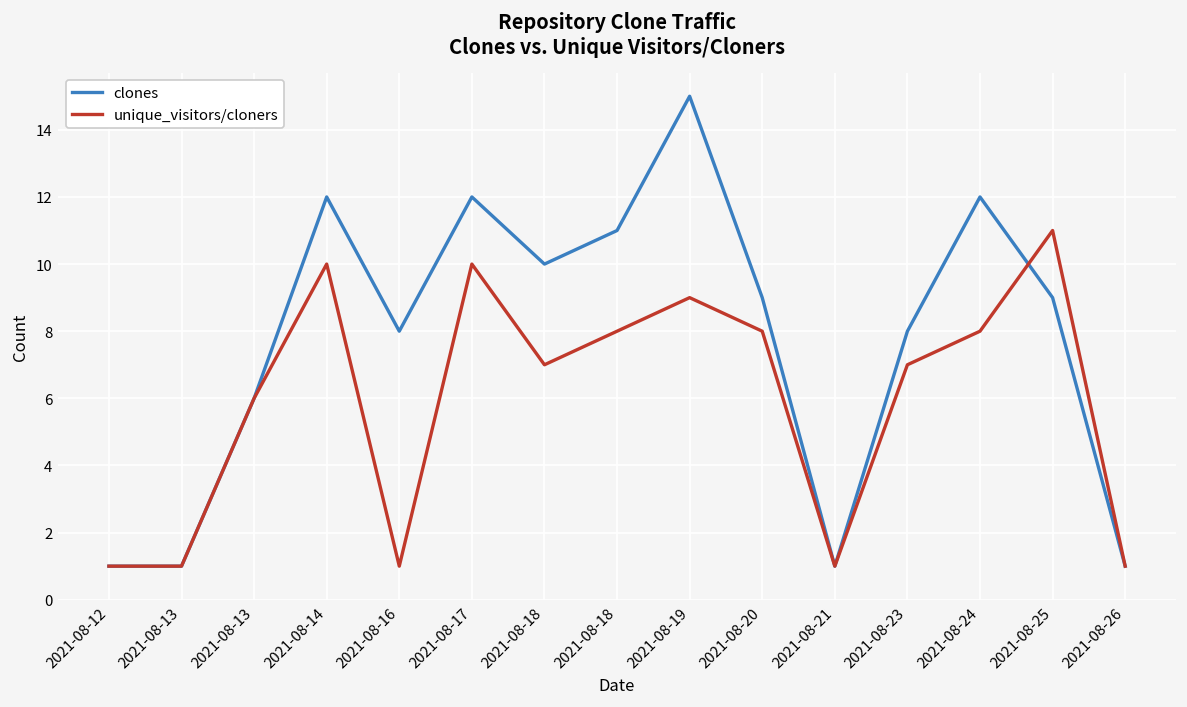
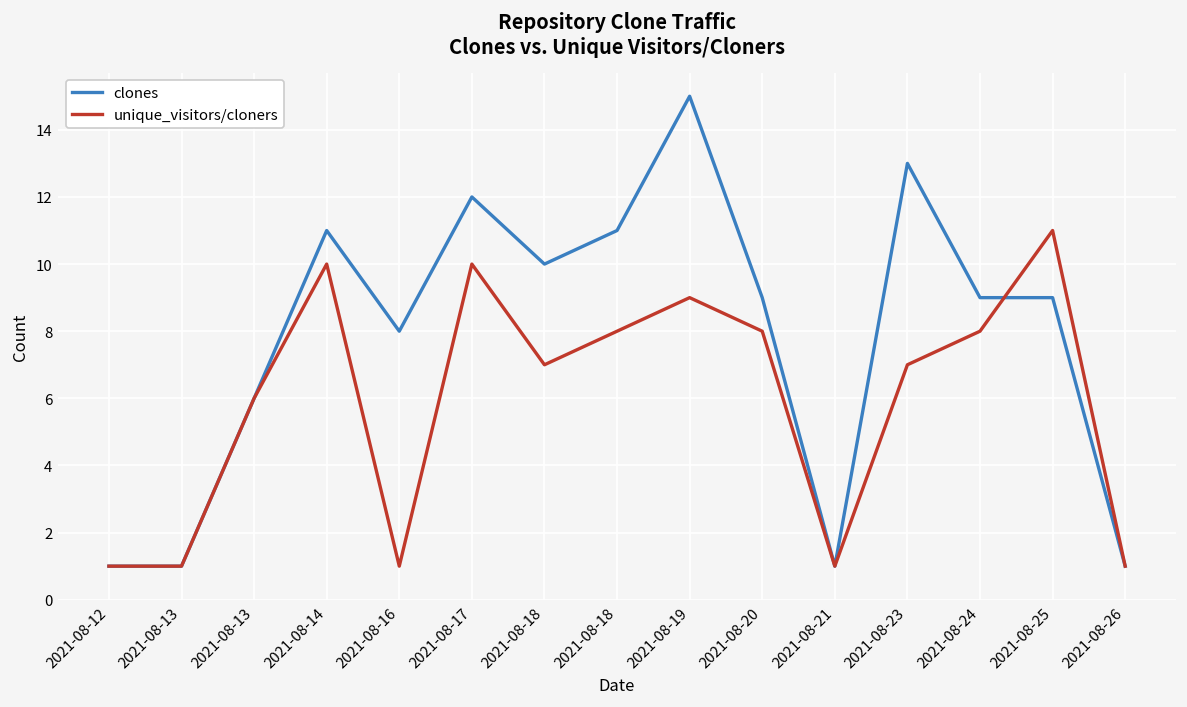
  {
    "clones": {
-     "2021-08-14": 12,
+     "2021-08-14": 11,
      "2021-08-16": 8,
      "2021-08-17": 12,
      "2021-08-19": 15,
      "2021-08-20": 9,
-     "2021-08-23": 8,
-     "2021-08-24": 12,
+     "2021-08-23": 13,
+     "2021-08-24": 9,
      "2021-08-25": 9
    },
    "unique_visitors/cloners": {
      "2021-08-14": 10,
      "2021-08-16": 1,
      "2021-08-17": 10,
      "2021-08-19": 9,
      "2021-08-20": 8,
      "2021-08-23": 7,
      "2021-08-24": 8,
      "2021-08-25": 11
    }
  }
